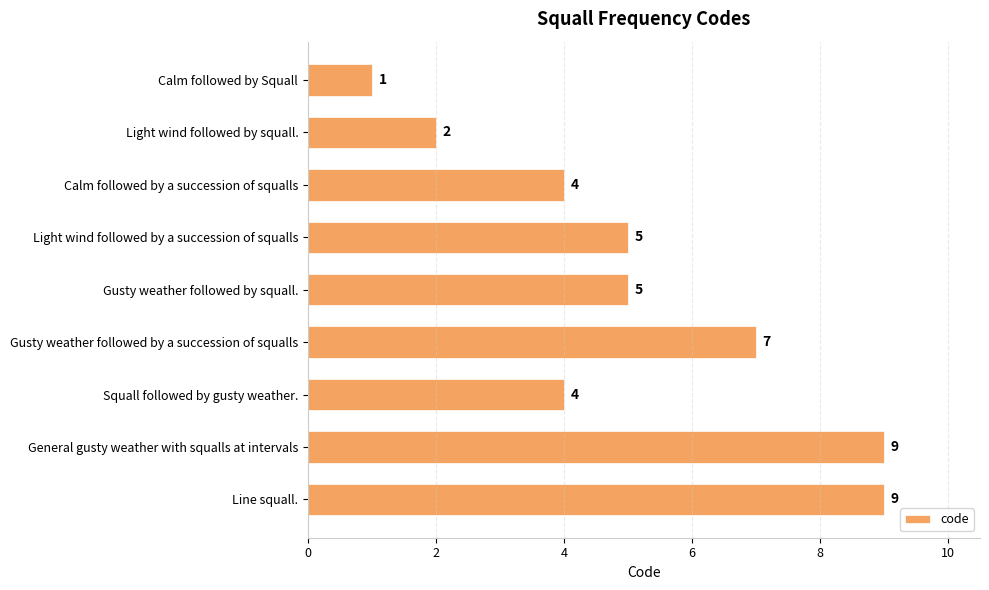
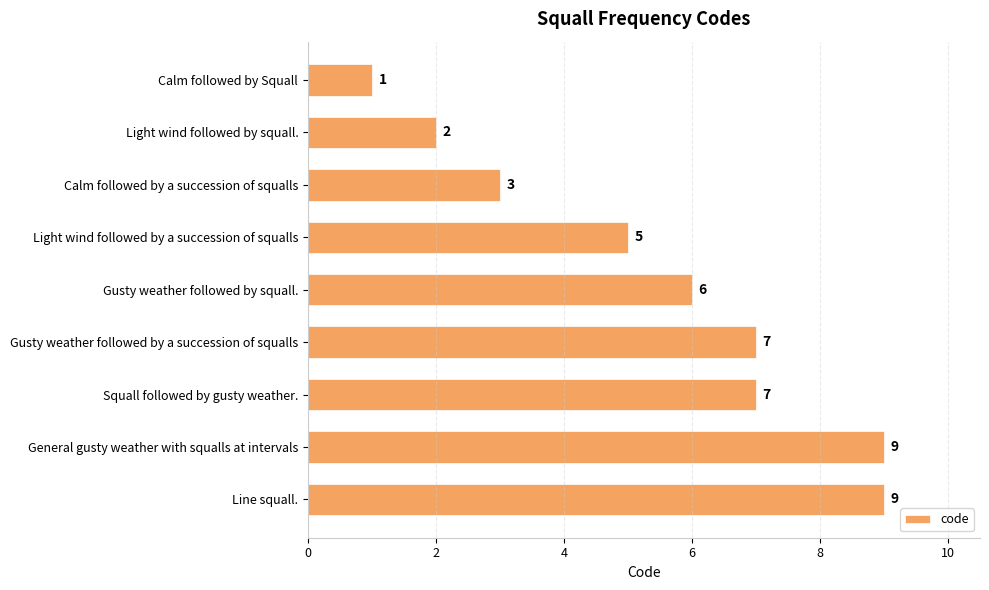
  {
    "Calm followed by Squall": 1,
    "Light wind followed by squall.": 2,
-   "Calm followed by a succession of squalls": 4,
+   "Calm followed by a succession of squalls": 3,
    "Light wind followed by a succession of squalls": 5,
-   "Gusty weather followed by squall.": 5,
+   "Gusty weather followed by squall.": 6,
    "Gusty weather followed by a succession of squalls": 7,
-   "Squall followed by gusty weather.": 4,
+   "Squall followed by gusty weather.": 7,
    "General gusty weather with squalls at intervals": 9,
    "Line squall.": 9
  }
